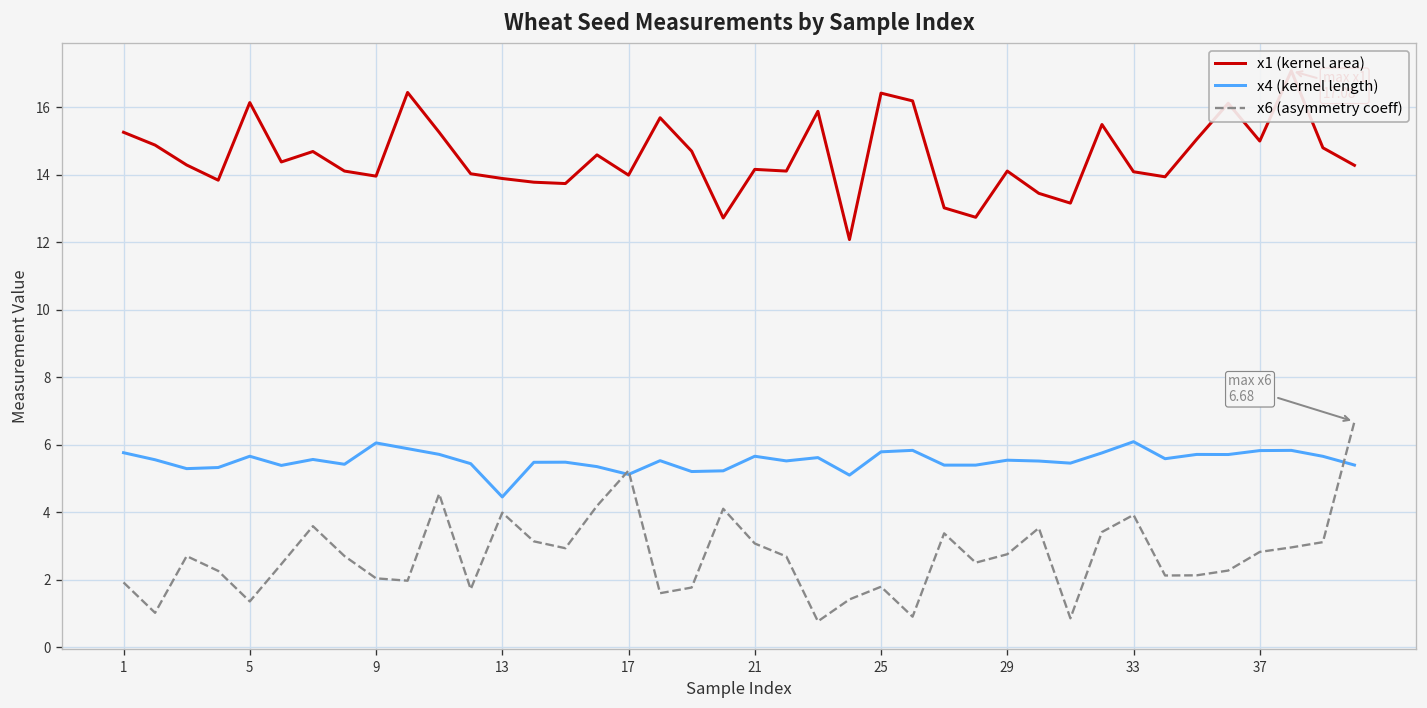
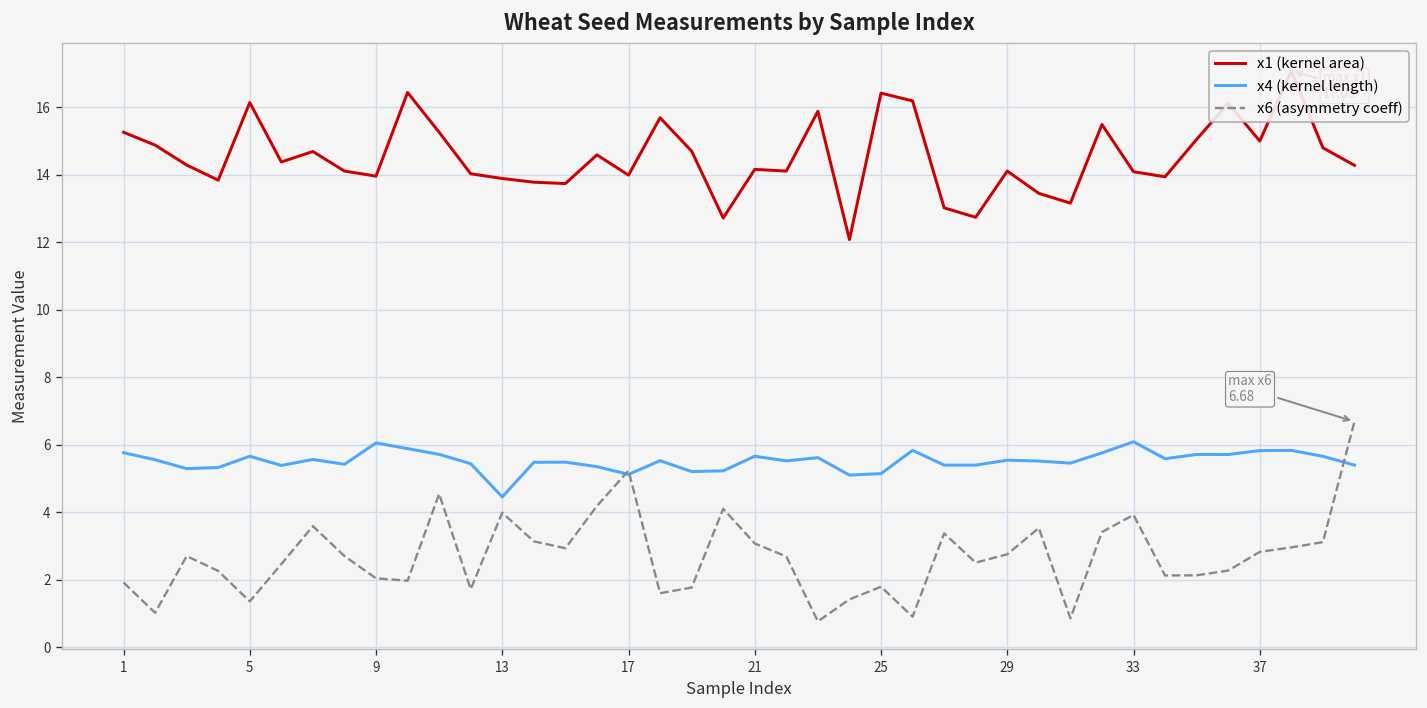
  {
    "x1 (kernel area)": {
      "1": 15.3,
      "5": 16.1,
      "9": 14.0,
      "13": 13.9,
      "17": 14.0,
      "21": 14.2,
      "25": 16.4,
      "29": 14.1,
      "33": 14.1,
      "37": 15.0
    },
    "x4 (kernel length)": {
      "1": 5.8,
      "5": 5.7,
      "9": 6.1,
      "13": 4.5,
      "17": 5.1,
      "21": 5.7,
-     "25": 5.8,
+     "25": 5.1,
      "29": 5.5,
      "33": 6.1,
      "37": 5.8
    },
    "x6 (asymmetry coeff)": {
      "1": 1.9,
      "5": 1.4,
      "9": 2.0,
      "13": 4.0,
      "17": 5.2,
      "21": 3.1,
      "25": 1.8,
      "29": 2.8,
      "33": 3.9,
      "37": 2.8
    }
  }
